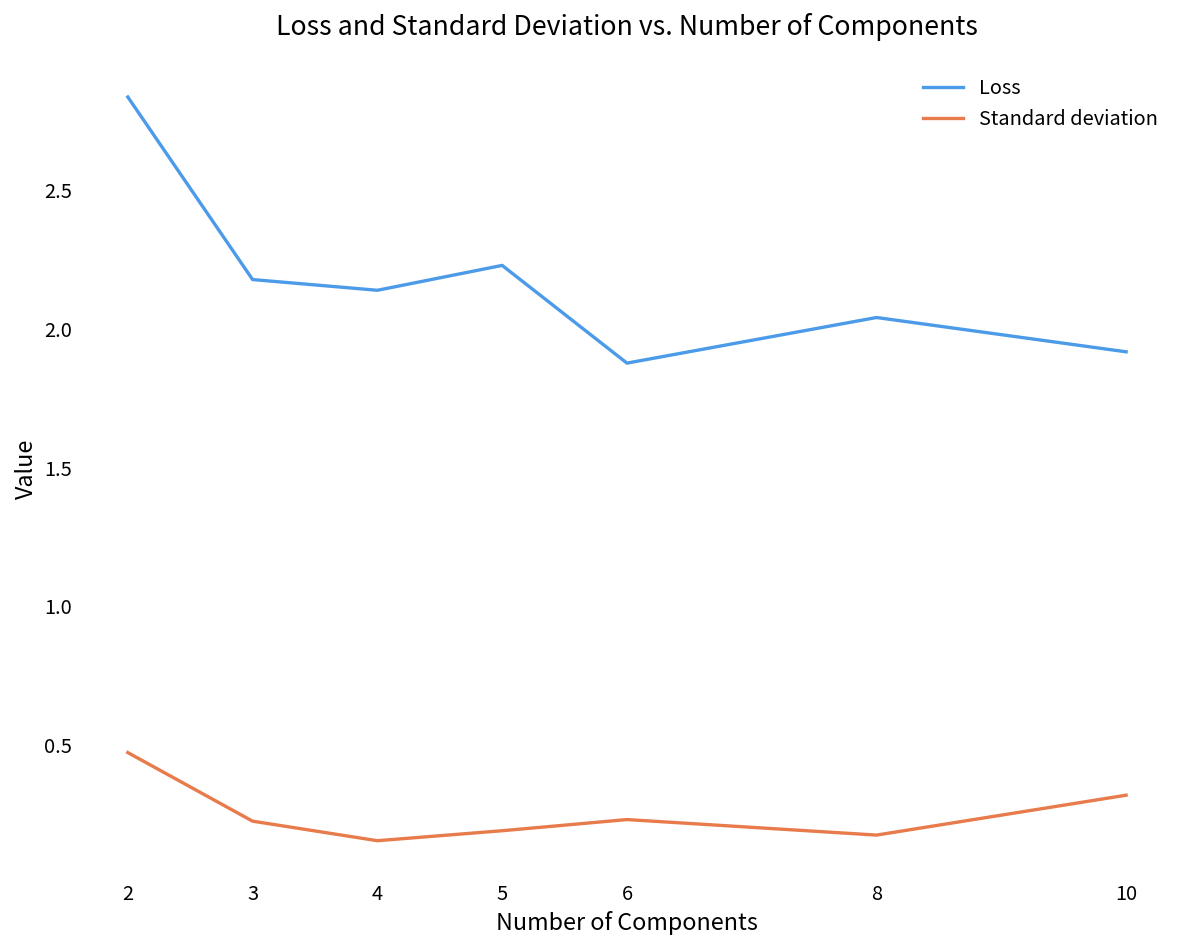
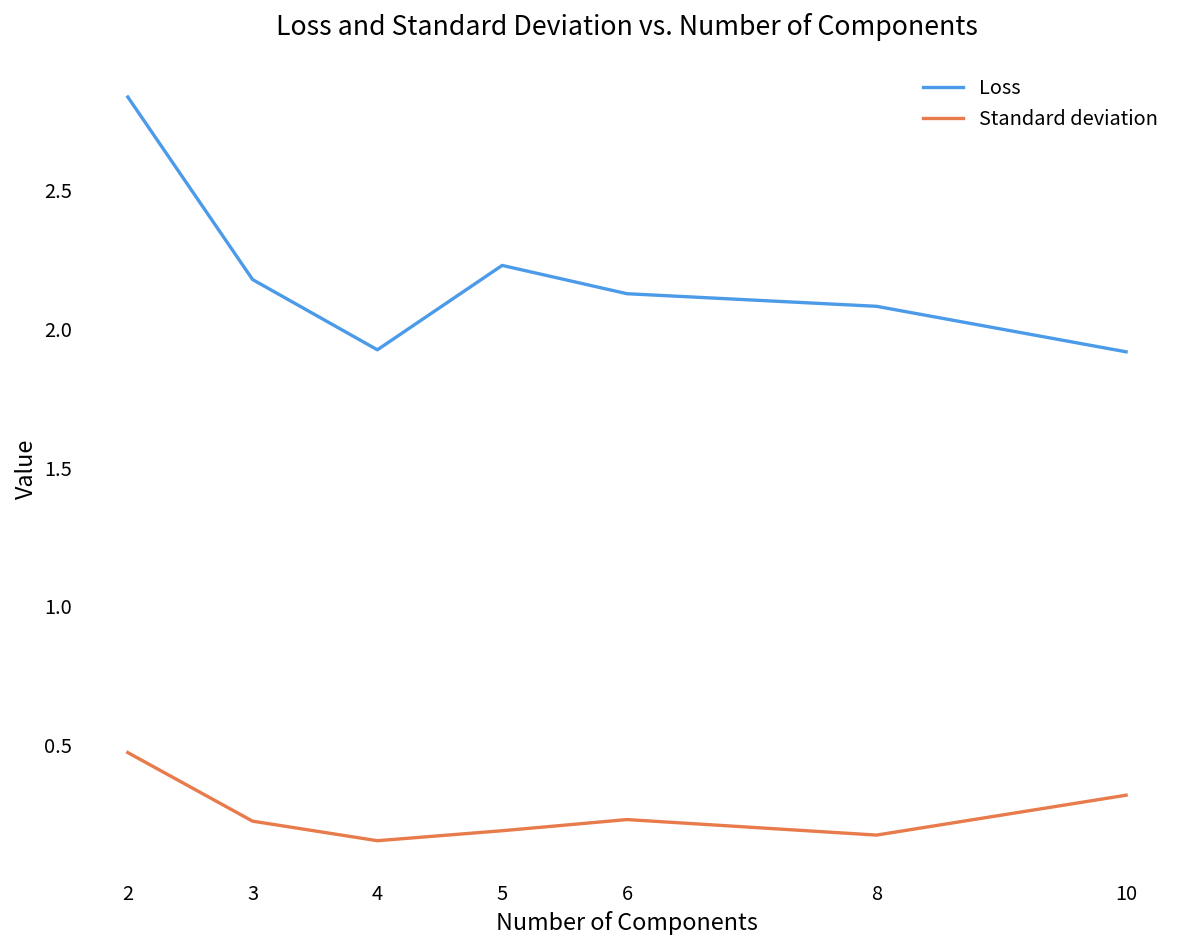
  {
    "Loss": {
      "2": 2.84,
      "3": 2.18,
-     "4": 2.14,
+     "4": 1.92,
      "5": 2.23,
-     "6": 1.88,
-     "8": 2.04,
+     "6": 2.13,
+     "8": 2.08,
      "10": 1.92
    },
    "Standard deviation": {
      "2": 0.47,
      "3": 0.23,
      "4": 0.16,
      "5": 0.19,
      "6": 0.23,
      "8": 0.18,
      "10": 0.32
    }
  }
